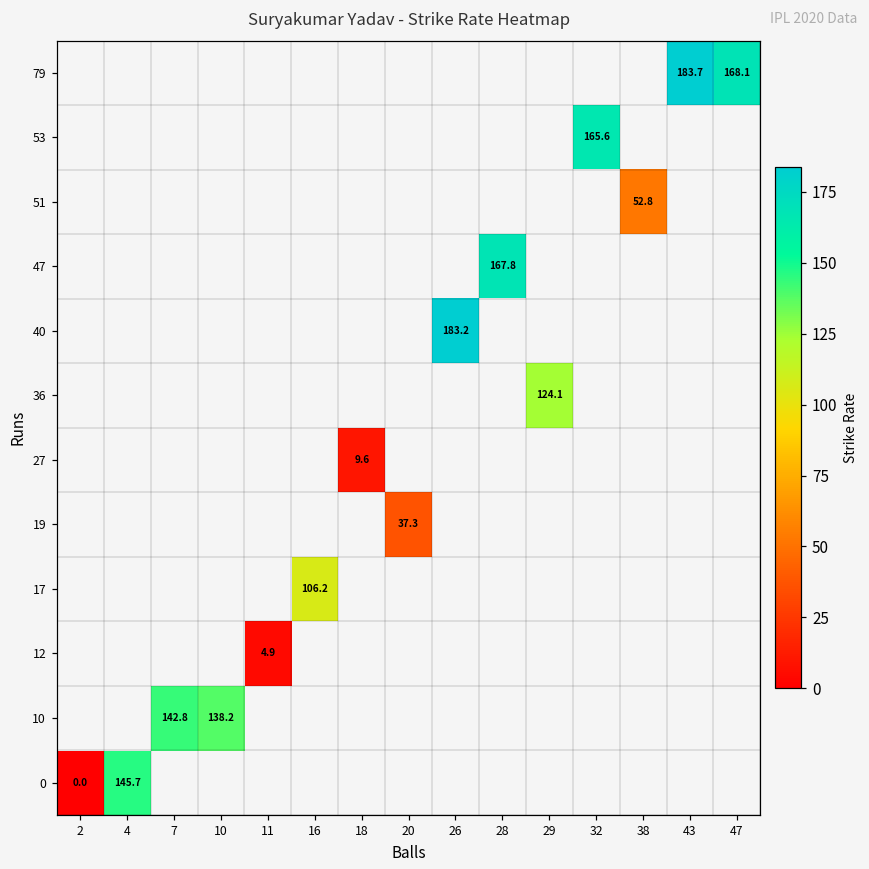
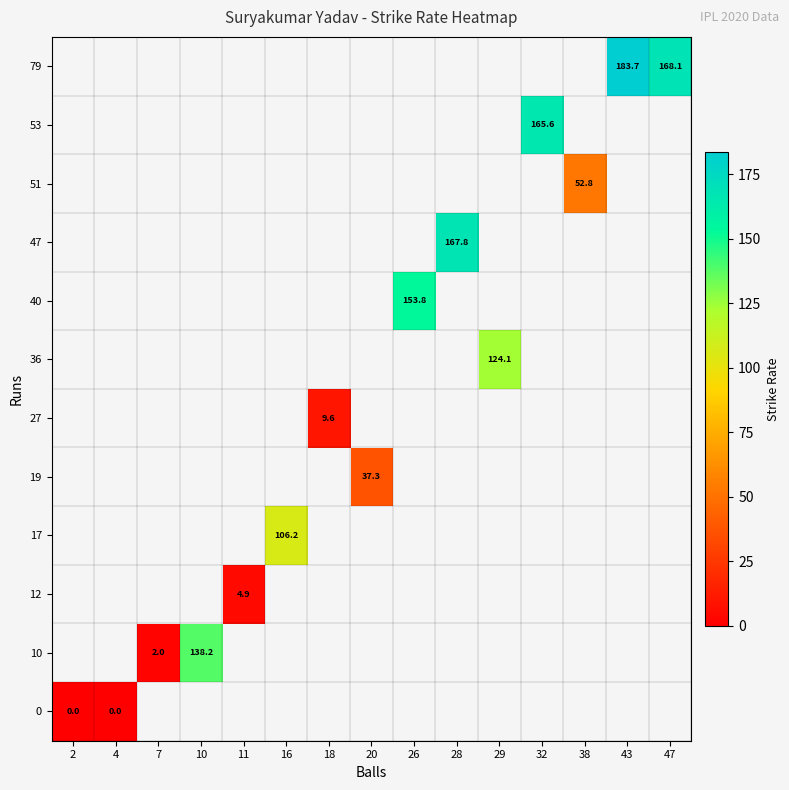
  {
    "79": {
      "43": 183.7,
      "47": 168.1
    },
    "53": {
      "32": 165.6
    },
    "51": {
      "38": 52.8
    },
    "47": {
      "28": 167.8
    },
    "40": {
-     "26": 183.2
+     "26": 153.8
    },
    "36": {
      "29": 124.1
    },
    "27": {
      "18": 9.6
    },
    "19": {
      "20": 37.3
    },
    "17": {
      "16": 106.2
    },
    "12": {
      "11": 4.9
    },
    "10": {
-     "7": 142.8,
+     "7": 2.0,
      "10": 138.2
    },
    "0": {
      "2": 0.0,
-     "4": 145.7
+     "4": 0.0
    }
  }
